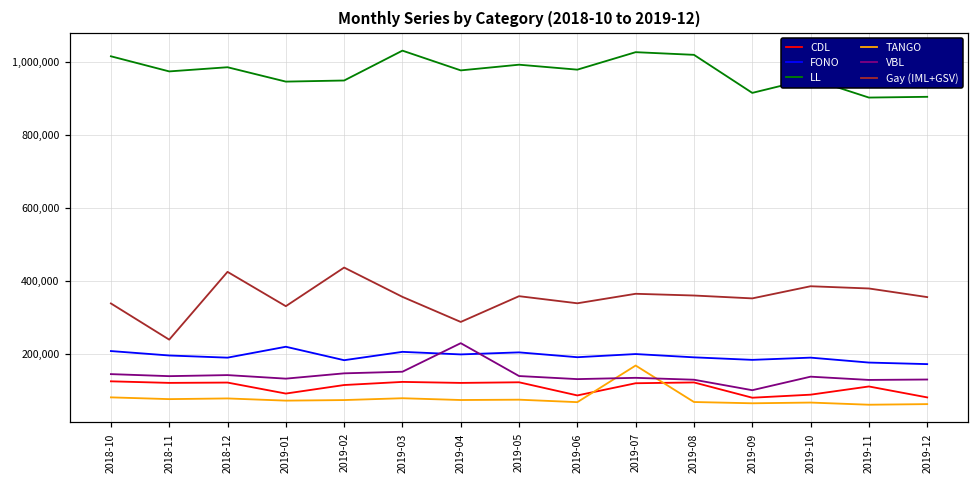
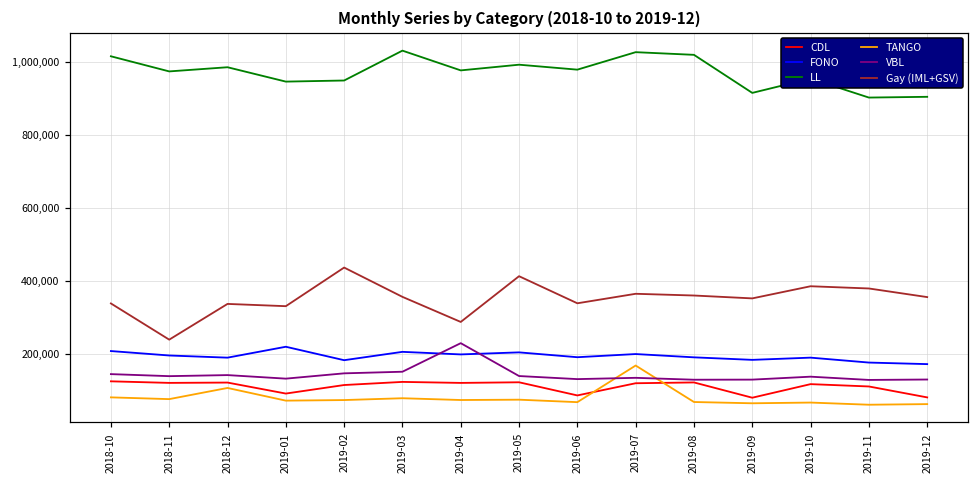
  {
    "CDL": {
      "2018-10": "130,000",
      "2018-11": "120,000",
      "2018-12": "120,000",
      "2019-01": "90,000",
      "2019-02": "120,000",
      "2019-03": "120,000",
      "2019-04": "120,000",
      "2019-05": "120,000",
      "2019-06": "90,000",
      "2019-07": "120,000",
      "2019-09": "80,000",
-     "2019-10": "90,000",
+     "2019-10": "120,000",
      "2019-11": "110,000",
      "2019-12": "80,000"
    },
    "FONO": {
      "2018-10": "210,000",
      "2018-11": "200,000",
      "2018-12": "190,000",
      "2019-01": "220,000",
      "2019-02": "180,000",
      "2019-03": "210,000",
      "2019-04": "200,000",
      "2019-05": "210,000",
      "2019-06": "190,000",
      "2019-07": "200,000",
      "2019-08": "190,000",
      "2019-09": "180,000",
      "2019-10": "190,000",
      "2019-11": "180,000",
      "2019-12": "170,000"
    },
    "LL": {
      "2018-10": "1,020,000",
      "2018-11": "980,000",
      "2018-12": "990,000",
      "2019-01": "950,000",
      "2019-02": "950,000",
      "2019-03": "1,030,000",
      "2019-04": "980,000",
      "2019-05": "990,000",
      "2019-06": "980,000",
      "2019-07": "1,030,000",
      "2019-08": "1,020,000",
      "2019-09": "920,000",
      "2019-11": "900,000",
      "2019-12": "910,000"
    },
    "TANGO": {
      "2018-10": "80,000",
      "2018-11": "80,000",
-     "2018-12": "80,000",
+     "2018-12": "110,000",
      "2019-01": "70,000",
      "2019-02": "70,000",
      "2019-03": "80,000",
      "2019-04": "70,000",
      "2019-05": "80,000",
      "2019-06": "70,000",
      "2019-07": "170,000",
      "2019-08": "70,000",
      "2019-09": "70,000",
      "2019-10": "70,000",
      "2019-11": "60,000",
      "2019-12": "60,000"
    },
    "VBL": {
      "2018-10": "150,000",
      "2018-11": "140,000",
      "2018-12": "140,000",
      "2019-01": "130,000",
      "2019-02": "150,000",
      "2019-03": "150,000",
      "2019-04": "230,000",
      "2019-05": "140,000",
      "2019-06": "130,000",
      "2019-07": "140,000",
-     "2019-09": "100,000",
+     "2019-09": "130,000",
      "2019-10": "140,000",
      "2019-11": "130,000",
      "2019-12": "130,000"
    },
    "Gay (IML+GSV)": {
      "2018-10": "340,000",
      "2018-11": "240,000",
-     "2018-12": "430,000",
+     "2018-12": "340,000",
      "2019-01": "330,000",
      "2019-02": "440,000",
      "2019-03": "360,000",
      "2019-04": "290,000",
-     "2019-05": "360,000",
+     "2019-05": "410,000",
      "2019-06": "340,000",
      "2019-07": "370,000",
      "2019-08": "360,000",
      "2019-09": "350,000",
      "2019-10": "390,000",
      "2019-11": "380,000",
      "2019-12": "360,000"
    }
  }
